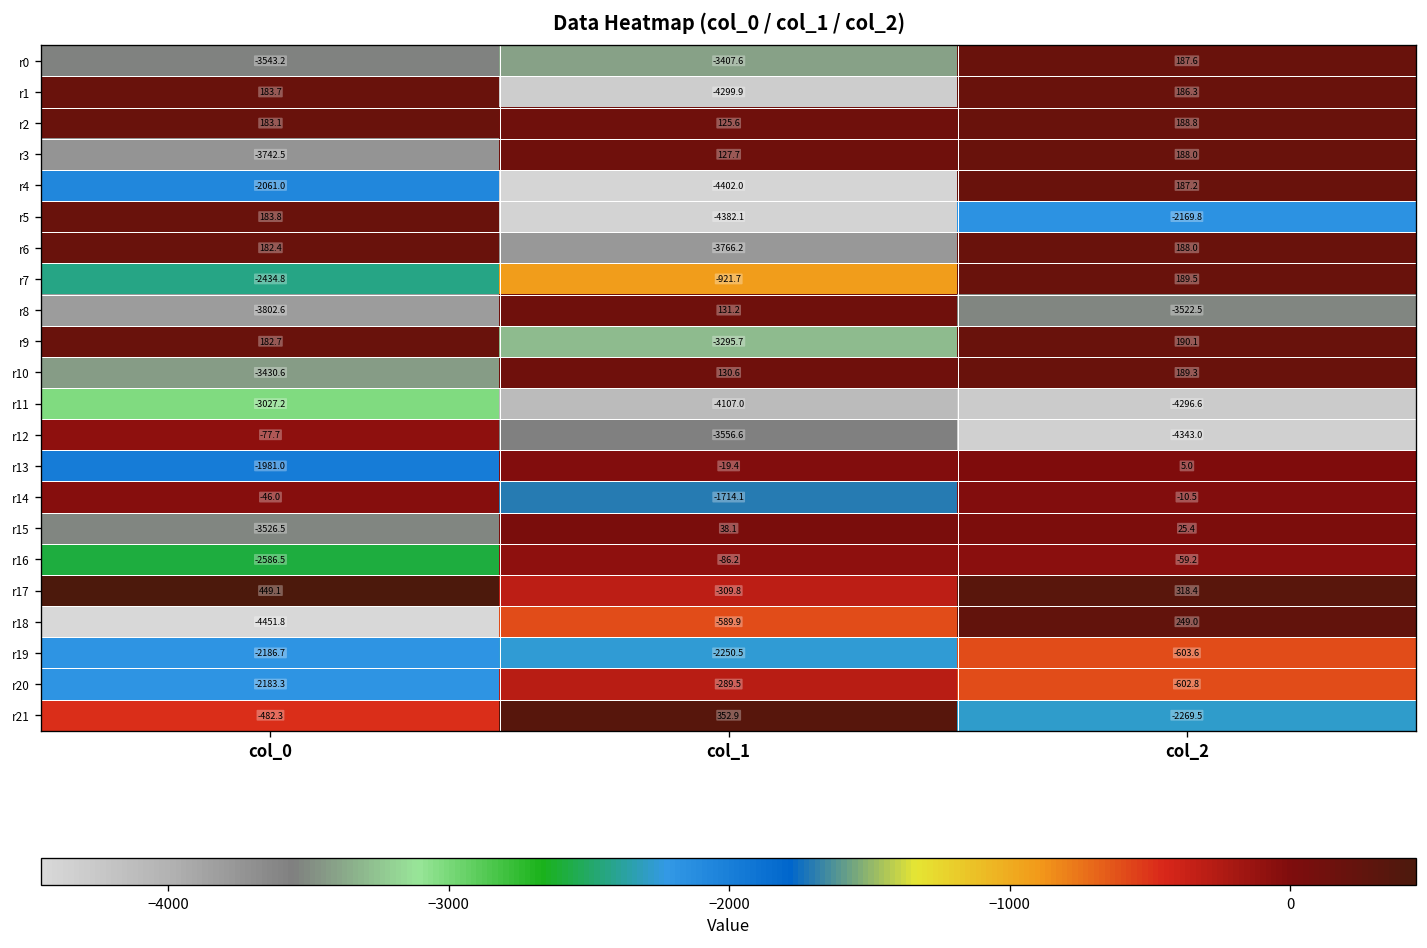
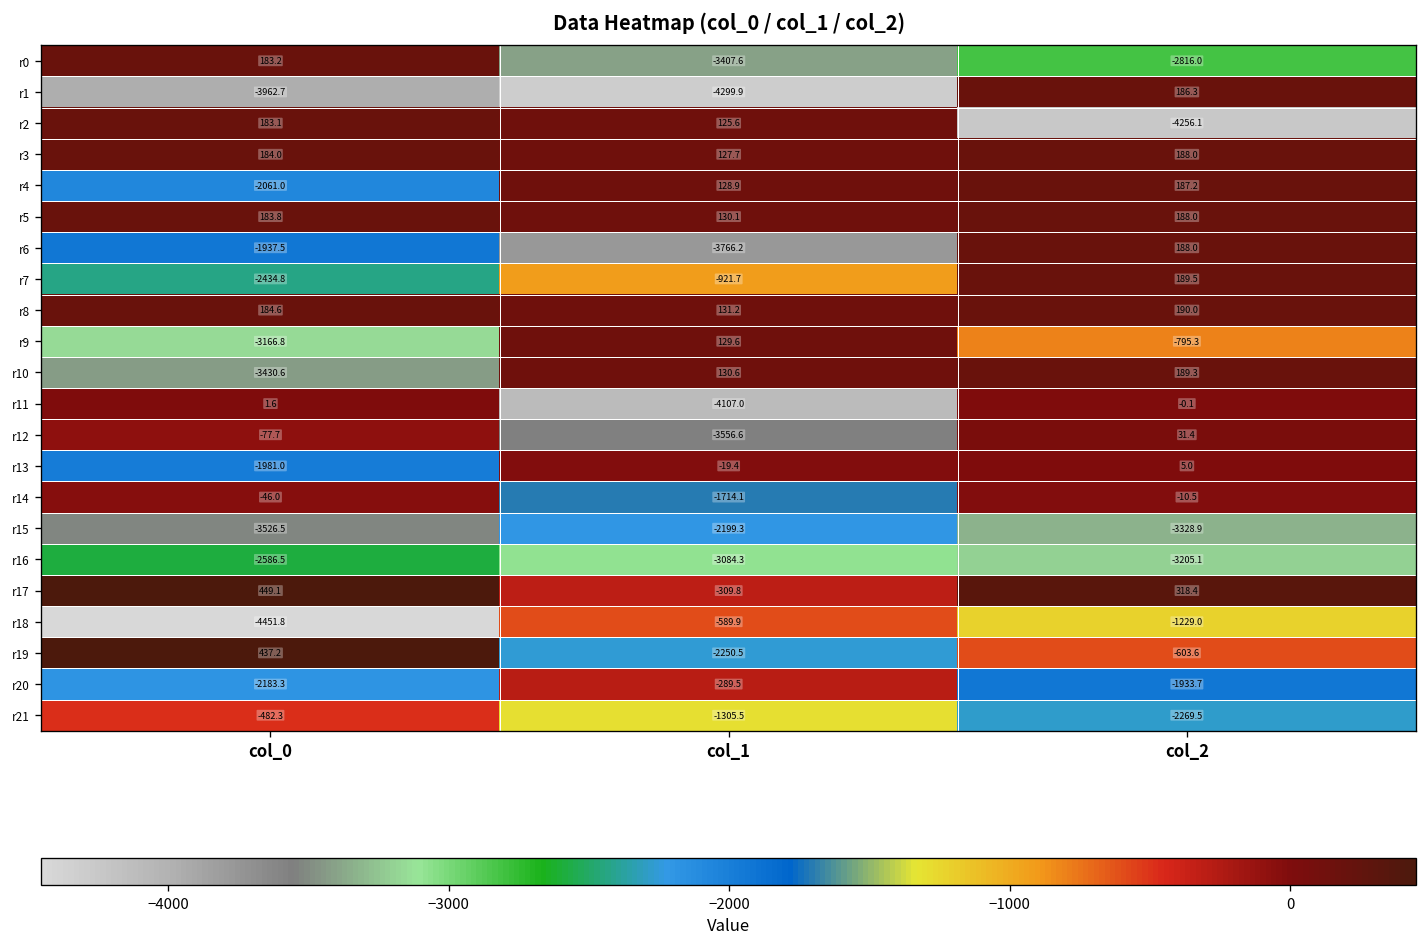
  {
    "r0": {
-     "col_0": -3543.2,
-     "col_2": 187.6
+     "col_0": 183.2,
+     "col_2": -2816.0
    },
    "r1": {
-     "col_0": 183.7
+     "col_0": -3962.7
    },
    "r2": {
-     "col_2": 188.8
+     "col_2": -4256.1
    },
    "r3": {
-     "col_0": -3742.5
+     "col_0": 184.0
    },
    "r4": {
-     "col_1": -4402.0
+     "col_1": 128.9
    },
    "r5": {
-     "col_1": -4382.1,
-     "col_2": -2169.8
+     "col_1": 130.1,
+     "col_2": 188.0
    },
    "r6": {
-     "col_0": 182.4
+     "col_0": -1937.5
    },
    "r8": {
-     "col_0": -3802.6,
-     "col_2": -3522.5
+     "col_0": 184.6,
+     "col_2": 190.0
    },
    "r9": {
-     "col_0": 182.7,
-     "col_1": -3295.7,
-     "col_2": 190.1
+     "col_0": -3166.8,
+     "col_1": 129.6,
+     "col_2": -795.3
    },
    "r11": {
-     "col_0": -3027.2,
-     "col_2": -4296.6
+     "col_0": 1.6,
+     "col_2": -0.1
    },
    "r12": {
-     "col_2": -4343.0
+     "col_2": 31.4
    },
    "r15": {
-     "col_1": 38.1,
-     "col_2": 25.4
+     "col_1": -2199.3,
+     "col_2": -3328.9
    },
    "r16": {
-     "col_1": -86.2,
-     "col_2": -59.2
+     "col_1": -3084.3,
+     "col_2": -3205.1
    },
    "r18": {
-     "col_2": 249.0
+     "col_2": -1229.0
    },
    "r19": {
-     "col_0": -2186.7
+     "col_0": 437.2
    },
    "r20": {
-     "col_2": -602.8
+     "col_2": -1933.7
    },
    "r21": {
-     "col_1": 352.9
+     "col_1": -1305.5
    }
  }
